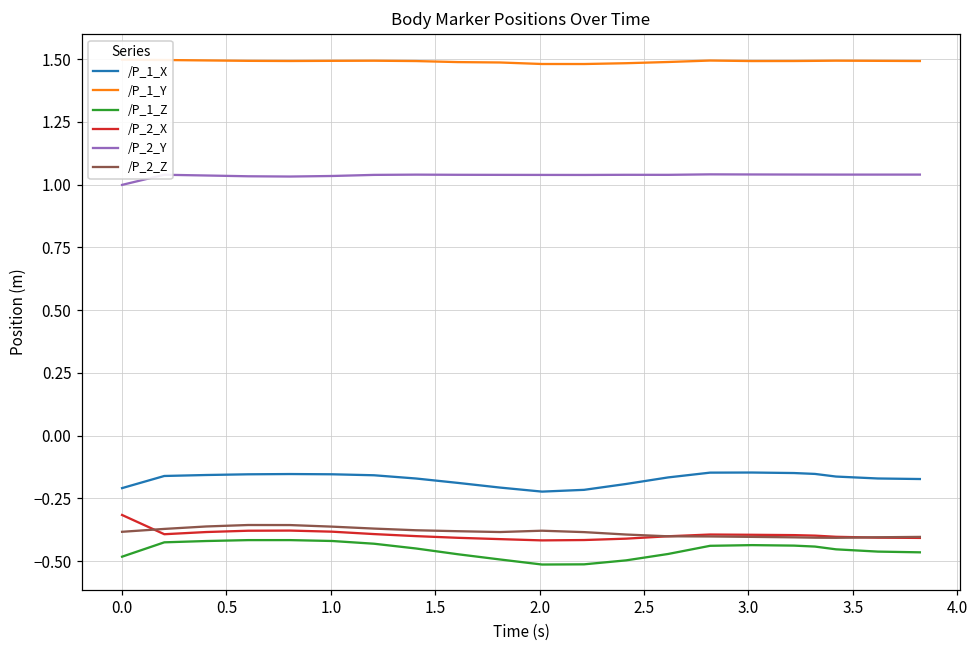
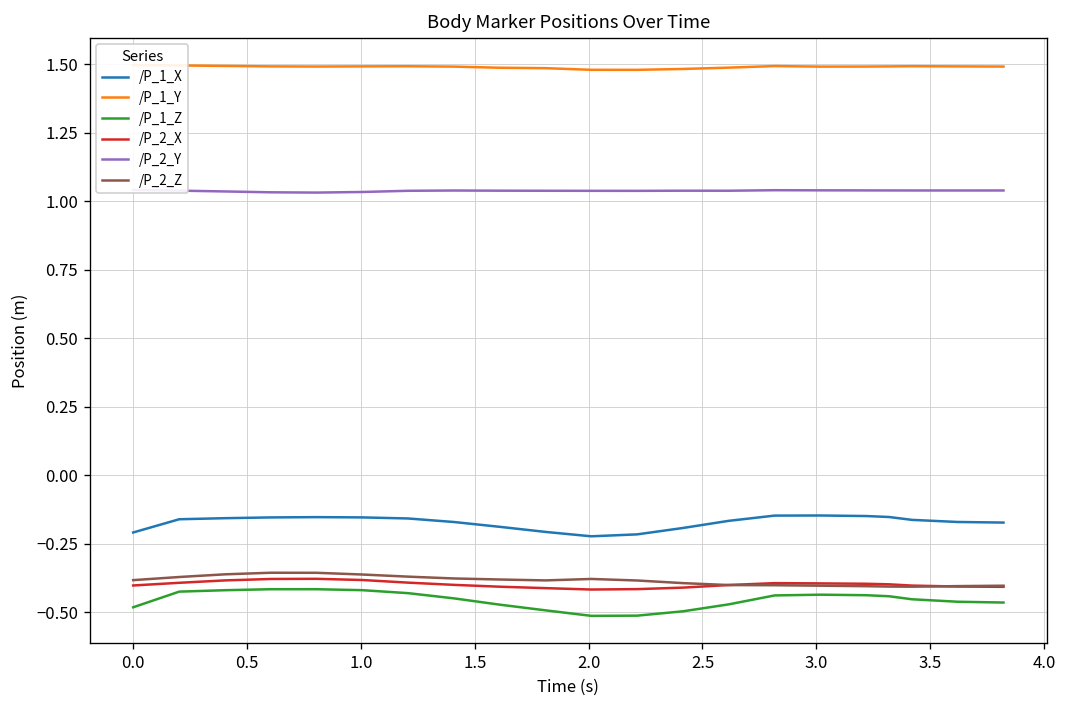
  {
    "/P_1_X": {
      "0.0": -0.21
    },
    "/P_1_Z": {
      "0.0": -0.48
    },
    "/P_2_X": {
-     "0.0": -0.32
+     "0.0": -0.40
    },
    "/P_2_Y": {
-     "0.0": 1.00
+     "0.0": 1.04
    },
    "/P_2_Z": {
      "0.0": -0.38
    }
  }
